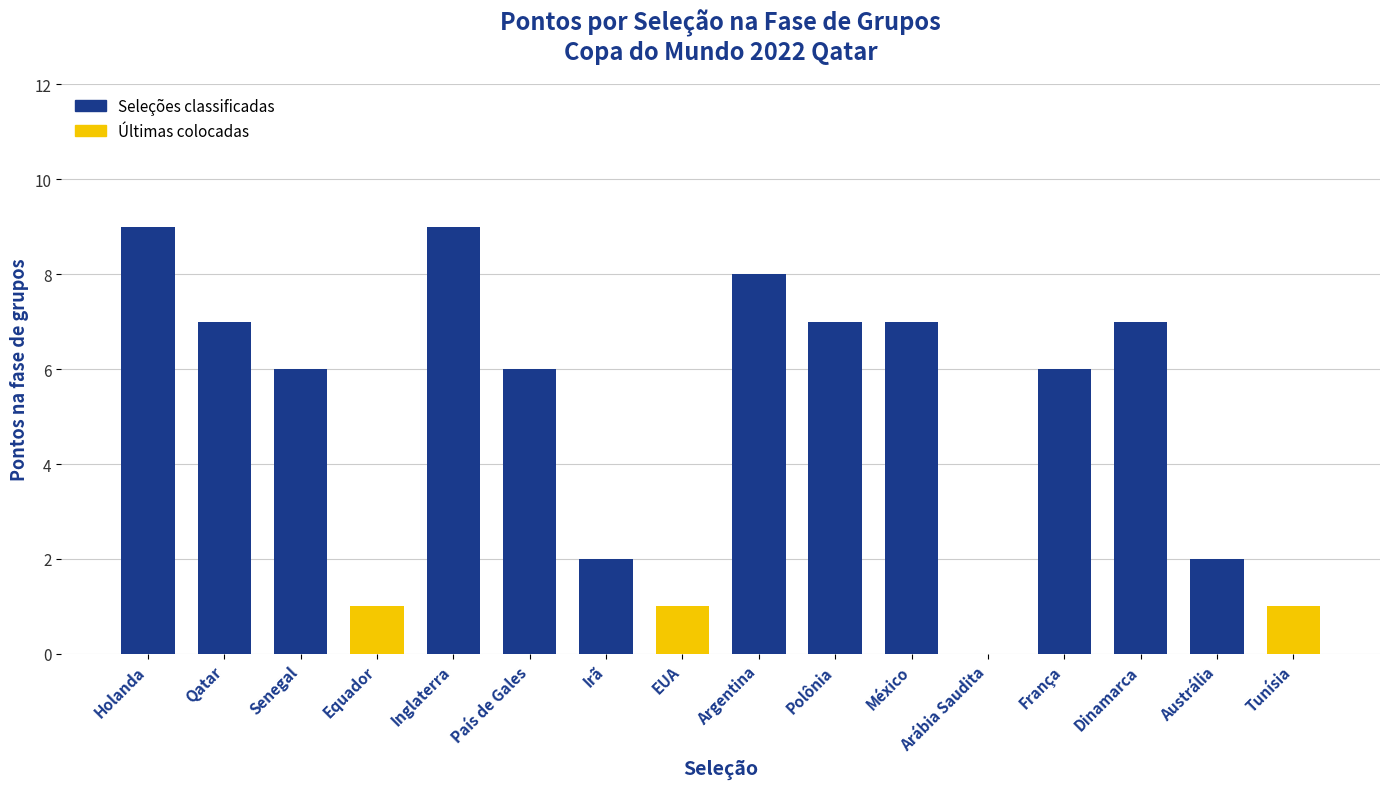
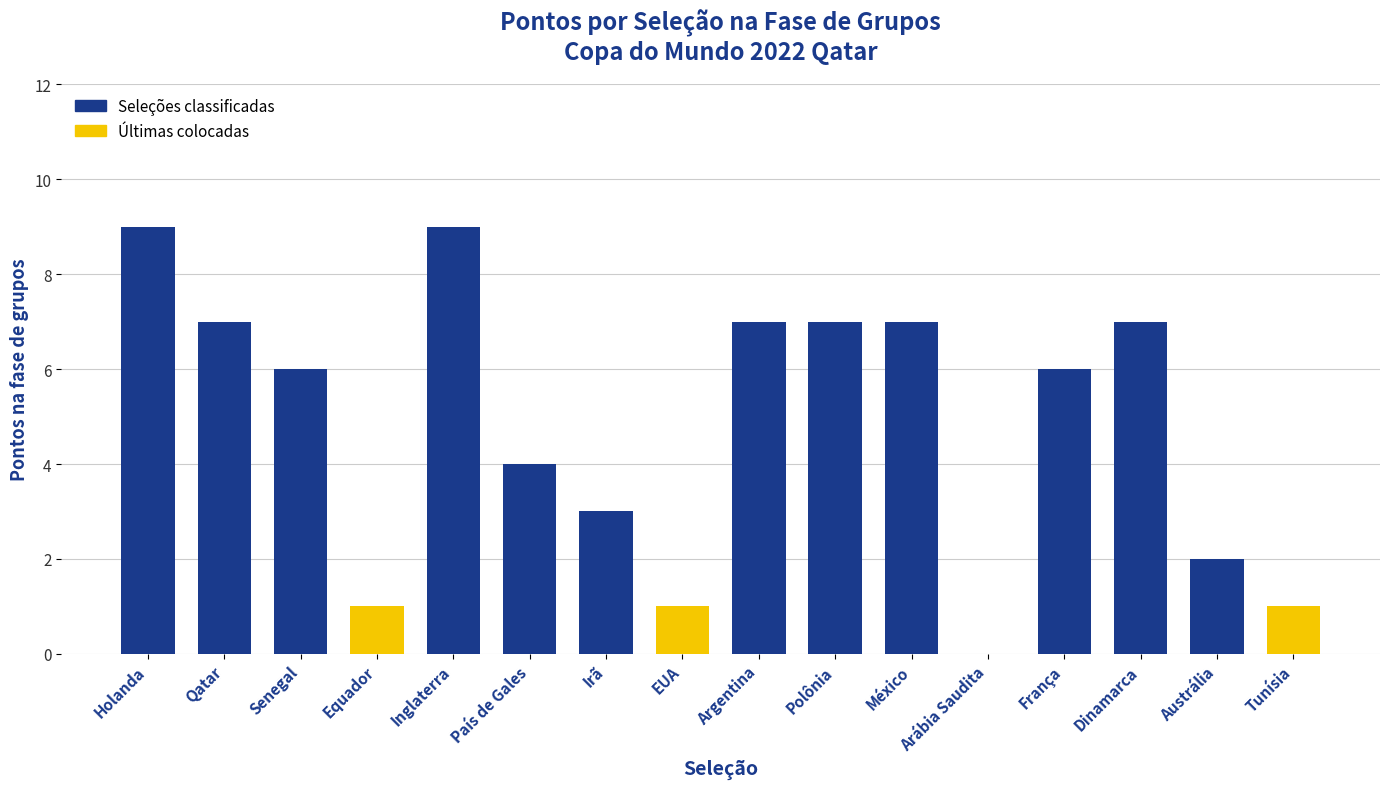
  {
    "Holanda": 9,
    "Qatar": 7,
    "Senegal": 6,
    "Equador": 1,
    "Inglaterra": 9,
-   "País de Gales": 6,
-   "Irã": 2,
+   "País de Gales": 4,
+   "Irã": 3,
    "EUA": 1,
-   "Argentina": 8,
+   "Argentina": 7,
    "Polônia": 7,
    "México": 7,
    "Arábia Saudita": 0,
    "França": 6,
    "Dinamarca": 7,
    "Austrália": 2,
    "Tunísia": 1
  }
